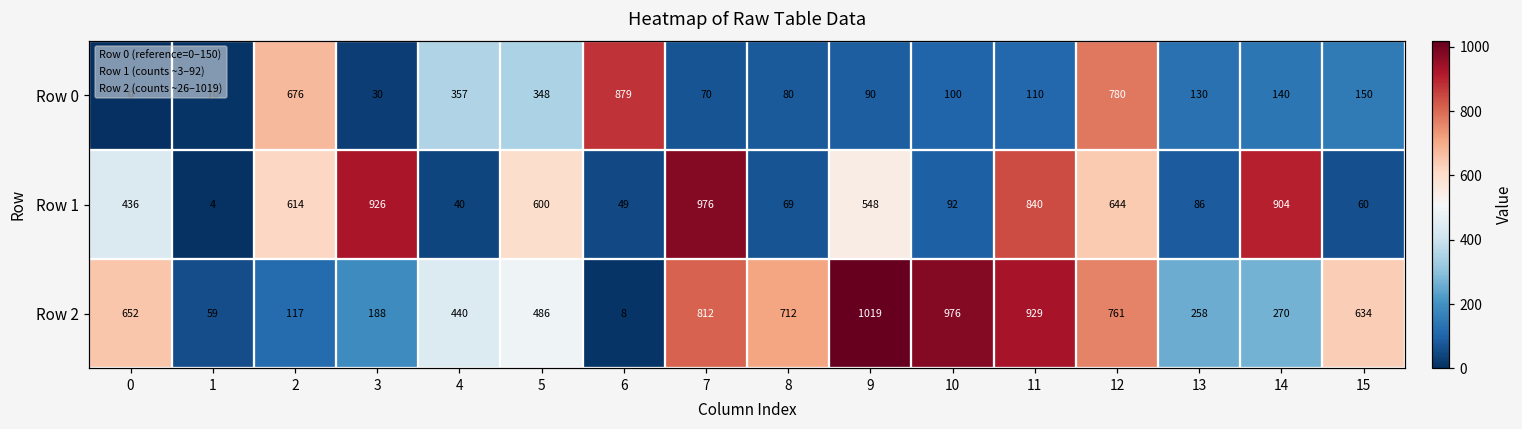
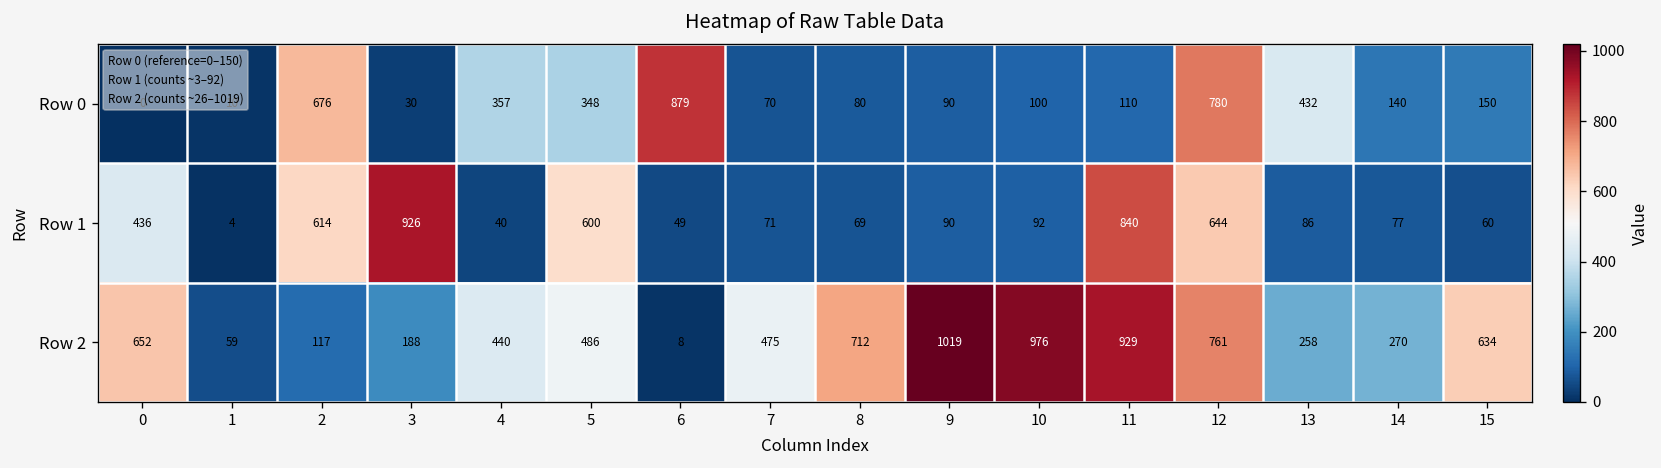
  {
    "Row 0": {
      "2": 676,
      "3": 30,
      "4": 357,
      "5": 348,
      "6": 879,
      "7": 70,
      "8": 80,
      "9": 90,
      "10": 100,
      "11": 110,
      "12": 780,
-     "13": 130,
+     "13": 432,
      "14": 140,
      "15": 150
    },
    "Row 1": {
      "0": 436,
      "1": 4,
      "2": 614,
      "3": 926,
      "4": 40,
      "5": 600,
      "6": 49,
-     "7": 976,
+     "7": 71,
      "8": 69,
-     "9": 548,
+     "9": 90,
      "10": 92,
      "11": 840,
      "12": 644,
      "13": 86,
-     "14": 904,
+     "14": 77,
      "15": 60
    },
    "Row 2": {
      "0": 652,
      "1": 59,
      "2": 117,
      "3": 188,
      "4": 440,
      "5": 486,
      "6": 8,
-     "7": 812,
+     "7": 475,
      "8": 712,
      "9": 1019,
      "10": 976,
      "11": 929,
      "12": 761,
      "13": 258,
      "14": 270,
      "15": 634
    }
  }
